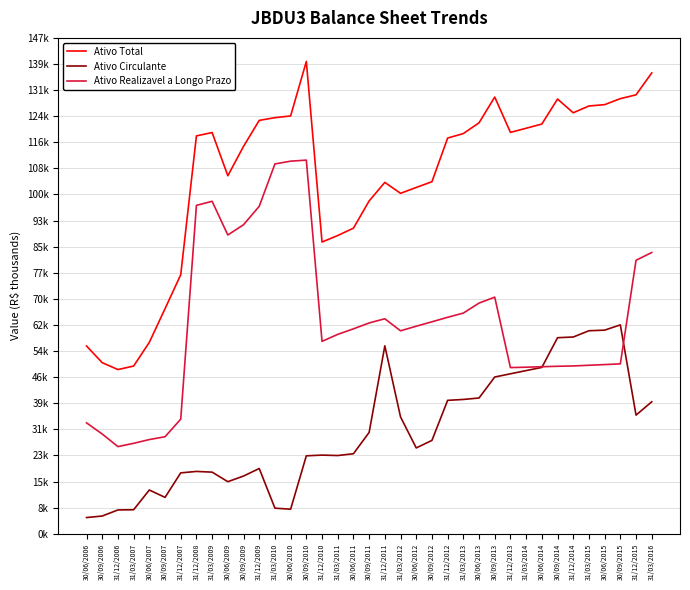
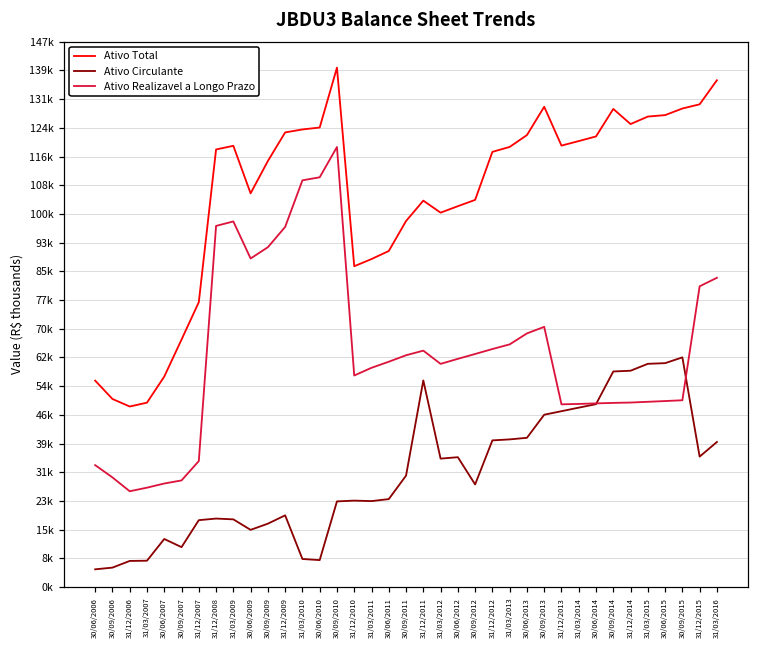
  {
    "Ativo Total": {
      "30/06/2006": 56000,
      "30/09/2006": 51000,
      "31/12/2006": 49000,
      "31/03/2007": 50000,
      "30/06/2007": 57000,
      "30/09/2007": 67000,
      "31/12/2007": 77000,
      "31/12/2008": 118000,
      "31/03/2009": 119000,
      "30/06/2009": 106000,
      "30/09/2009": 115000,
      "31/12/2009": 122000,
      "31/03/2010": 123000,
      "30/06/2010": 124000,
      "30/09/2010": 140000,
      "31/12/2010": 86000,
      "31/03/2011": 88000,
      "30/06/2011": 90000,
      "30/09/2011": 98000,
      "31/12/2011": 104000,
      "31/03/2012": 101000,
      "30/06/2012": 102000,
      "30/09/2012": 104000,
      "31/12/2012": 117000,
      "31/03/2013": 118000,
      "30/06/2013": 122000,
      "30/09/2013": 129000,
      "31/12/2013": 119000,
      "31/03/2014": 120000,
      "30/06/2014": 121000,
      "30/09/2014": 129000,
      "31/12/2014": 125000,
      "31/03/2015": 127000,
      "30/06/2015": 127000,
      "30/09/2015": 129000,
      "31/12/2015": 130000,
      "31/03/2016": 136000
    },
    "Ativo Circulante": {
      "30/06/2006": 5000,
      "30/09/2006": 5000,
      "31/12/2006": 7000,
      "31/03/2007": 7000,
      "30/06/2007": 13000,
      "30/09/2007": 11000,
      "31/12/2007": 18000,
      "31/12/2008": 18000,
      "31/03/2009": 18000,
      "30/06/2009": 15000,
      "30/09/2009": 17000,
      "31/12/2009": 19000,
      "31/03/2010": 8000,
      "30/06/2010": 7000,
      "30/09/2010": 23000,
      "31/12/2010": 23000,
      "31/03/2011": 23000,
      "30/06/2011": 24000,
      "30/09/2011": 30000,
      "31/12/2011": 56000,
      "31/03/2012": 35000,
-     "30/06/2012": 25000,
+     "30/06/2012": 35000,
      "30/09/2012": 28000,
      "31/12/2012": 39000,
      "31/03/2013": 40000,
      "30/06/2013": 40000,
      "30/09/2013": 46000,
      "31/12/2013": 47000,
      "31/03/2014": 48000,
      "30/09/2014": 58000,
      "31/12/2014": 58000,
      "31/03/2015": 60000,
      "30/06/2015": 60000,
      "30/09/2015": 62000,
      "31/12/2015": 35000,
      "31/03/2016": 39000
    },
    "Ativo Realizavel a Longo Prazo": {
      "30/06/2006": 33000,
      "30/09/2006": 30000,
      "31/12/2006": 26000,
      "31/03/2007": 27000,
      "30/06/2007": 28000,
      "30/09/2007": 29000,
      "31/12/2007": 34000,
      "31/12/2008": 97000,
      "31/03/2009": 98000,
      "30/06/2009": 88000,
      "30/09/2009": 91000,
      "31/12/2009": 97000,
      "31/03/2010": 109000,
      "30/06/2010": 110000,
-     "30/09/2010": 111000,
+     "30/09/2010": 118000,
      "31/12/2010": 57000,
      "31/03/2011": 59000,
      "30/06/2011": 61000,
      "30/09/2011": 62000,
      "31/12/2011": 64000,
      "31/03/2012": 60000,
      "30/06/2012": 61000,
      "30/09/2012": 63000,
      "31/12/2012": 64000,
      "31/03/2013": 65000,
      "30/06/2013": 68000,
      "30/09/2013": 70000,
      "31/12/2013": 49000,
      "31/03/2014": 49000,
      "30/09/2014": 50000,
      "31/12/2014": 50000,
      "31/03/2015": 50000,
      "30/06/2015": 50000,
      "30/09/2015": 50000,
      "31/12/2015": 81000,
      "31/03/2016": 83000
    }
  }
